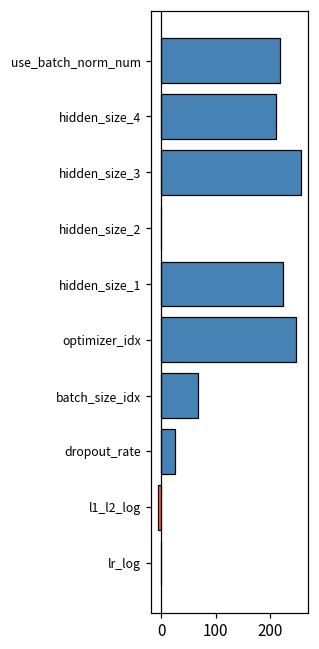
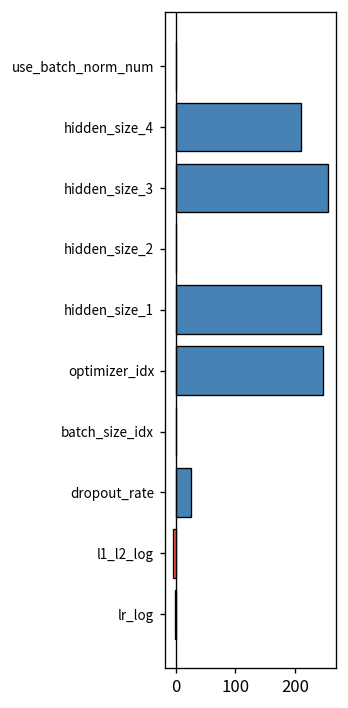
  {
-   "use_batch_norm_num": 220,
+   "use_batch_norm_num": 0,
    "hidden_size_4": 210,
    "hidden_size_3": 260,
    "hidden_size_2": 0,
-   "hidden_size_1": 220,
+   "hidden_size_1": 240,
    "optimizer_idx": 250,
-   "batch_size_idx": 70,
+   "batch_size_idx": 0,
    "dropout_rate": 30
  }
